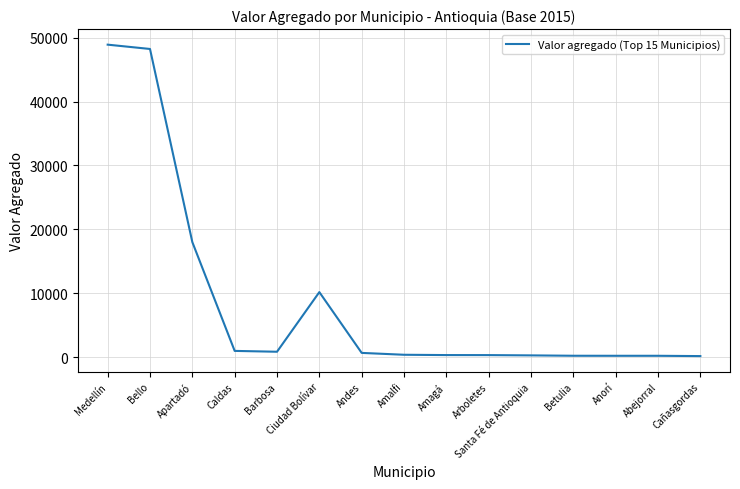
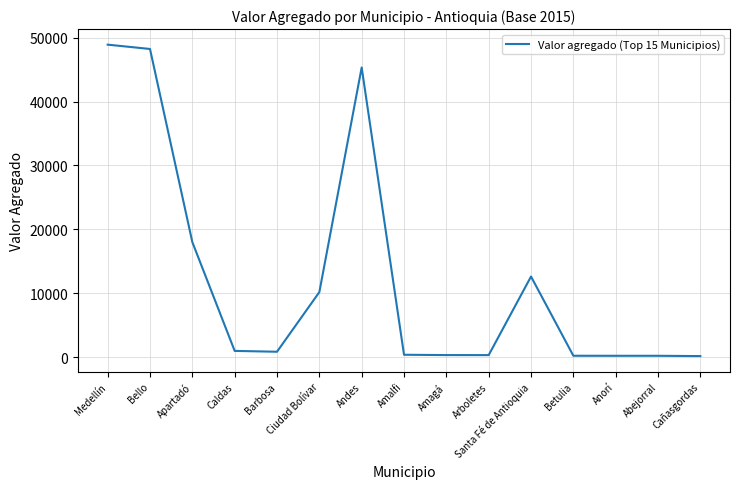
  {
    "Medellín": 49000,
    "Bello": 48000,
    "Apartadó": 18000,
    "Caldas": 1000,
    "Barbosa": 1000,
    "Ciudad Bolívar": 10000,
-   "Andes": 1000,
+   "Andes": 45000,
    "Amalfi": 0,
    "Amagá": 0,
    "Arboletes": 0,
-   "Santa Fé de Antioquia": 0,
+   "Santa Fé de Antioquia": 13000,
    "Betulia": 0,
    "Anorí": 0,
    "Abejorral": 0,
    "Cañasgordas": 0
  }
